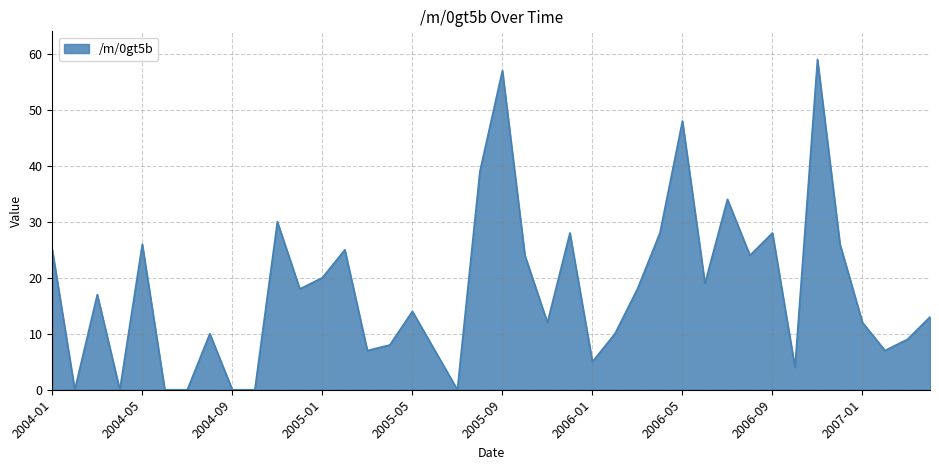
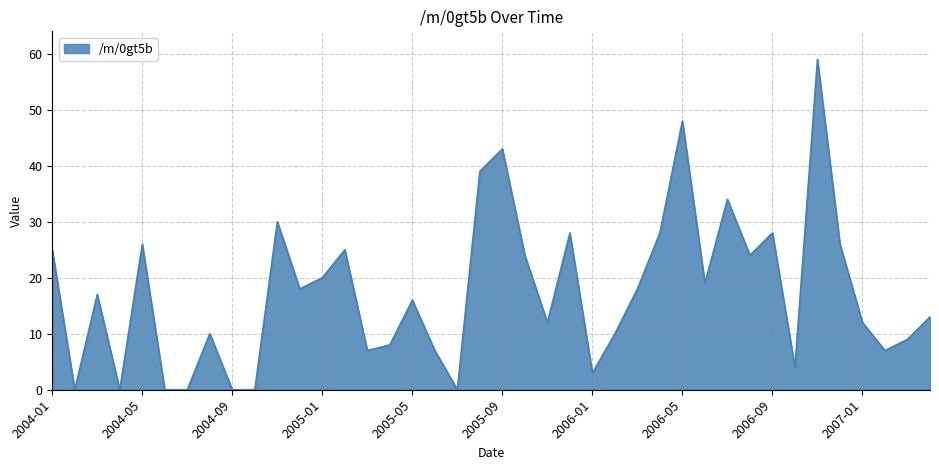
  {
    "2004-01": 25,
    "2004-05": 26,
    "2004-09": 0,
    "2005-01": 20,
-   "2005-05": 14,
-   "2005-09": 57,
-   "2006-01": 5,
+   "2005-05": 16,
+   "2005-09": 43,
+   "2006-01": 3,
    "2006-05": 48,
    "2006-09": 28,
    "2007-01": 12
  }
